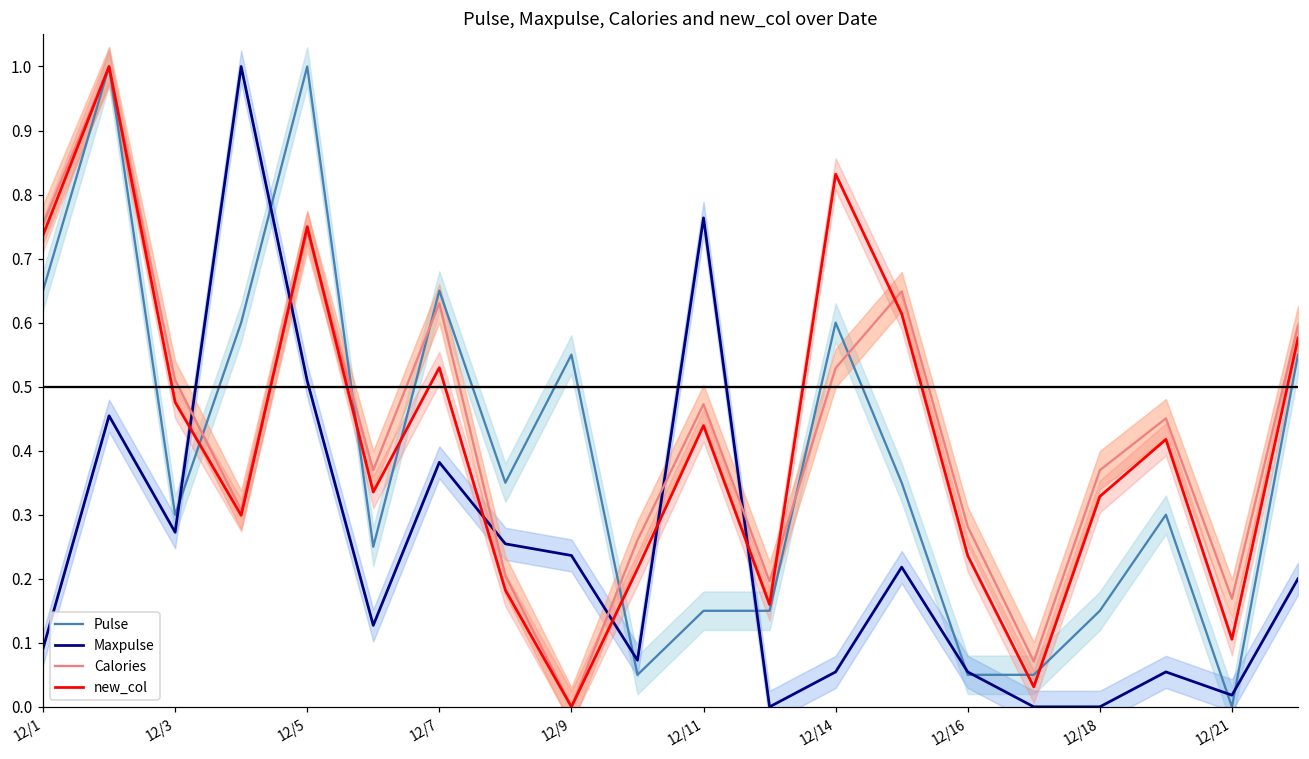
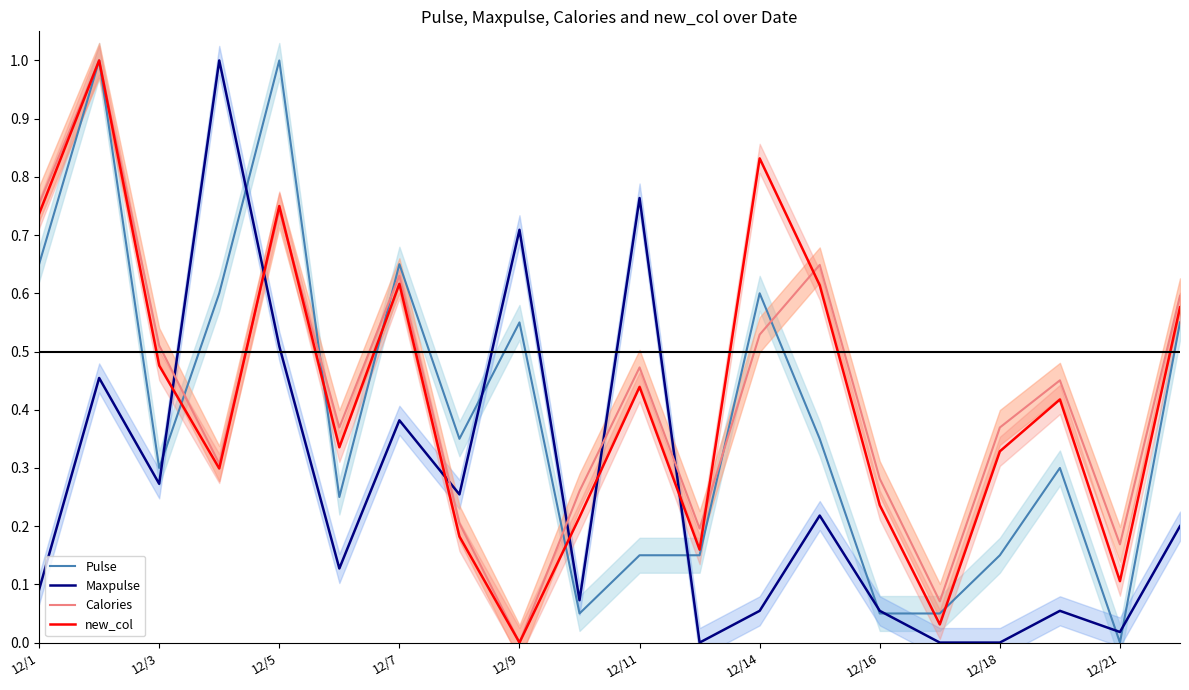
  {
    "Pulse": {
      "12/1": 0.65,
      "12/5": 1.00,
      "12/7": 0.65,
      "12/9": 0.55,
      "12/11": 0.15,
      "12/14": 0.60,
      "12/16": 0.05,
      "12/18": 0.15,
      "12/21": 0.00
    },
    "Maxpulse": {
      "12/1": 0.09,
      "12/3": 0.27,
      "12/5": 0.51,
      "12/7": 0.38,
-     "12/9": 0.24,
+     "12/9": 0.71,
      "12/11": 0.76,
      "12/14": 0.05,
      "12/16": 0.05,
      "12/18": 0.00,
      "12/21": 0.02
    },
    "new_col": {
      "12/1": 0.74,
      "12/3": 0.48,
      "12/5": 0.75,
-     "12/7": 0.53,
+     "12/7": 0.62,
      "12/11": 0.44,
      "12/14": 0.83,
      "12/16": 0.24,
      "12/18": 0.33,
      "12/21": 0.11
    }
  }
